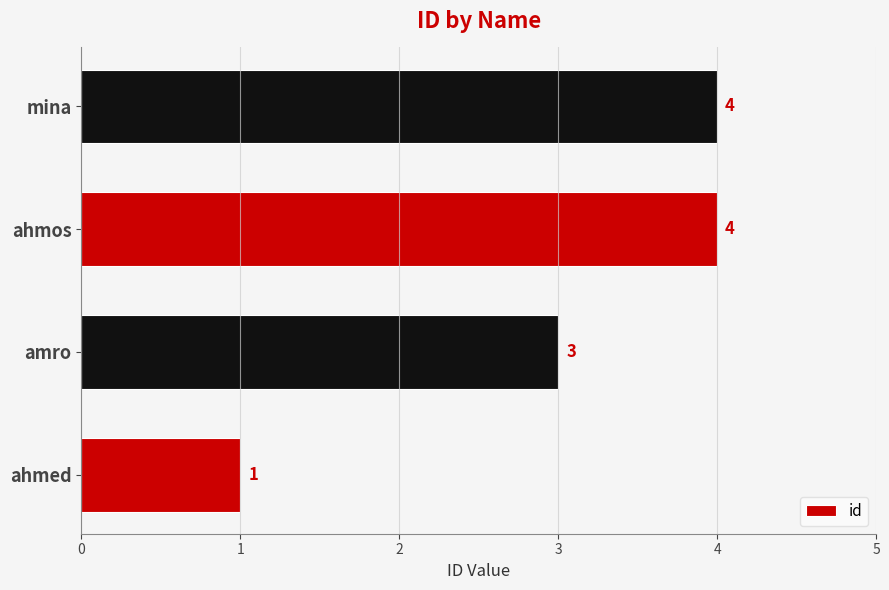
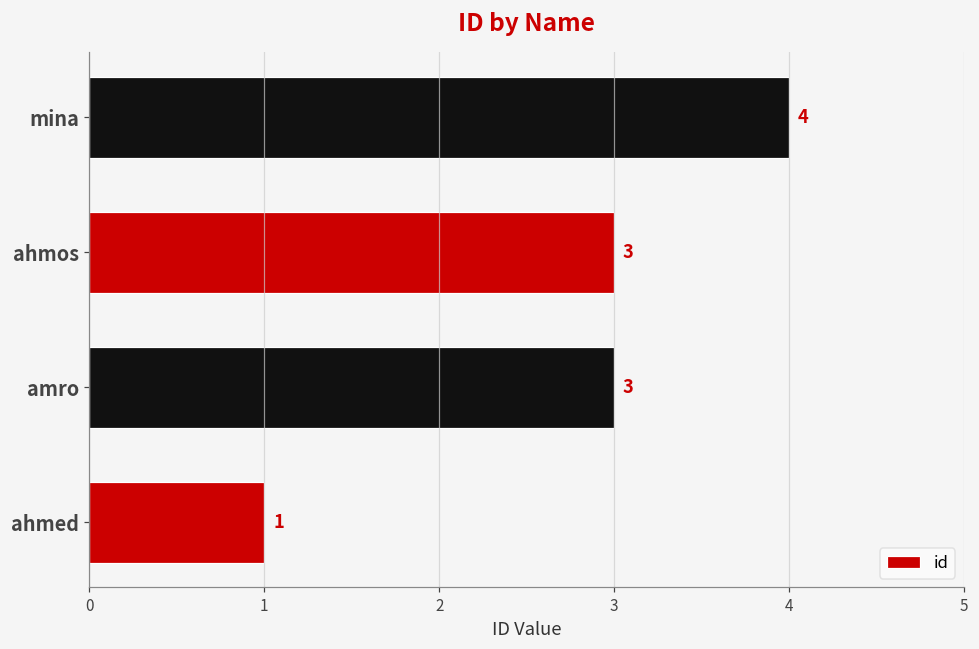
  {
    "mina": 4,
-   "ahmos": 4,
+   "ahmos": 3,
    "amro": 3,
    "ahmed": 1
  }
